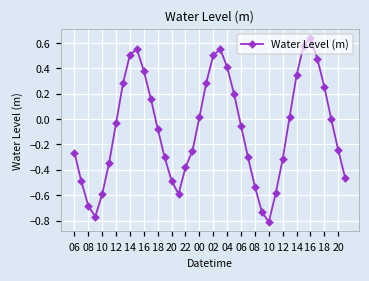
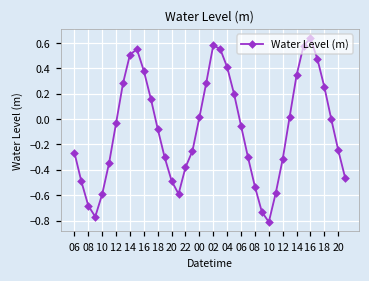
  {
    "22": -0.38,
    "00": 0.01,
-   "02": 0.50,
+   "02": 0.58,
    "04": 0.41
  }
